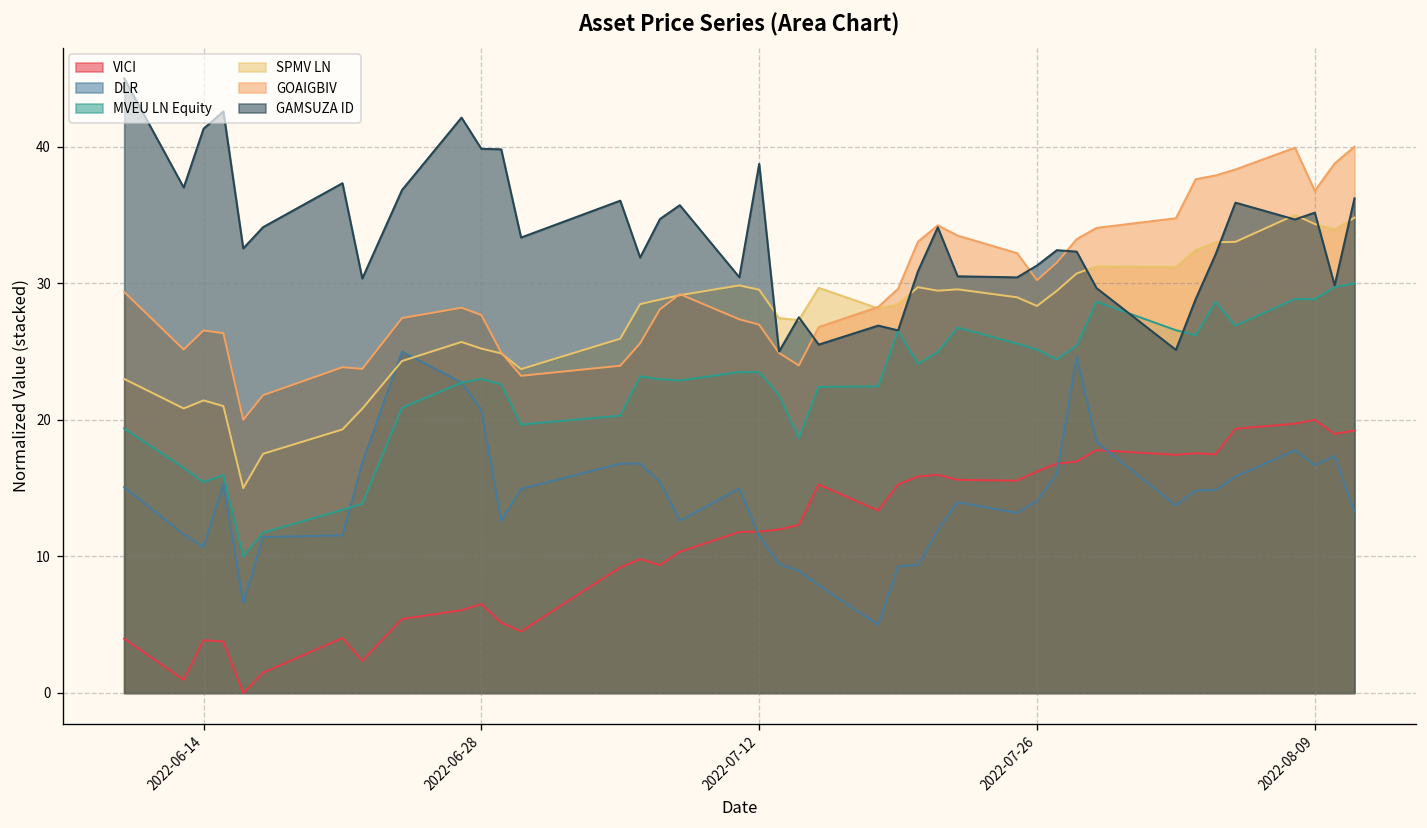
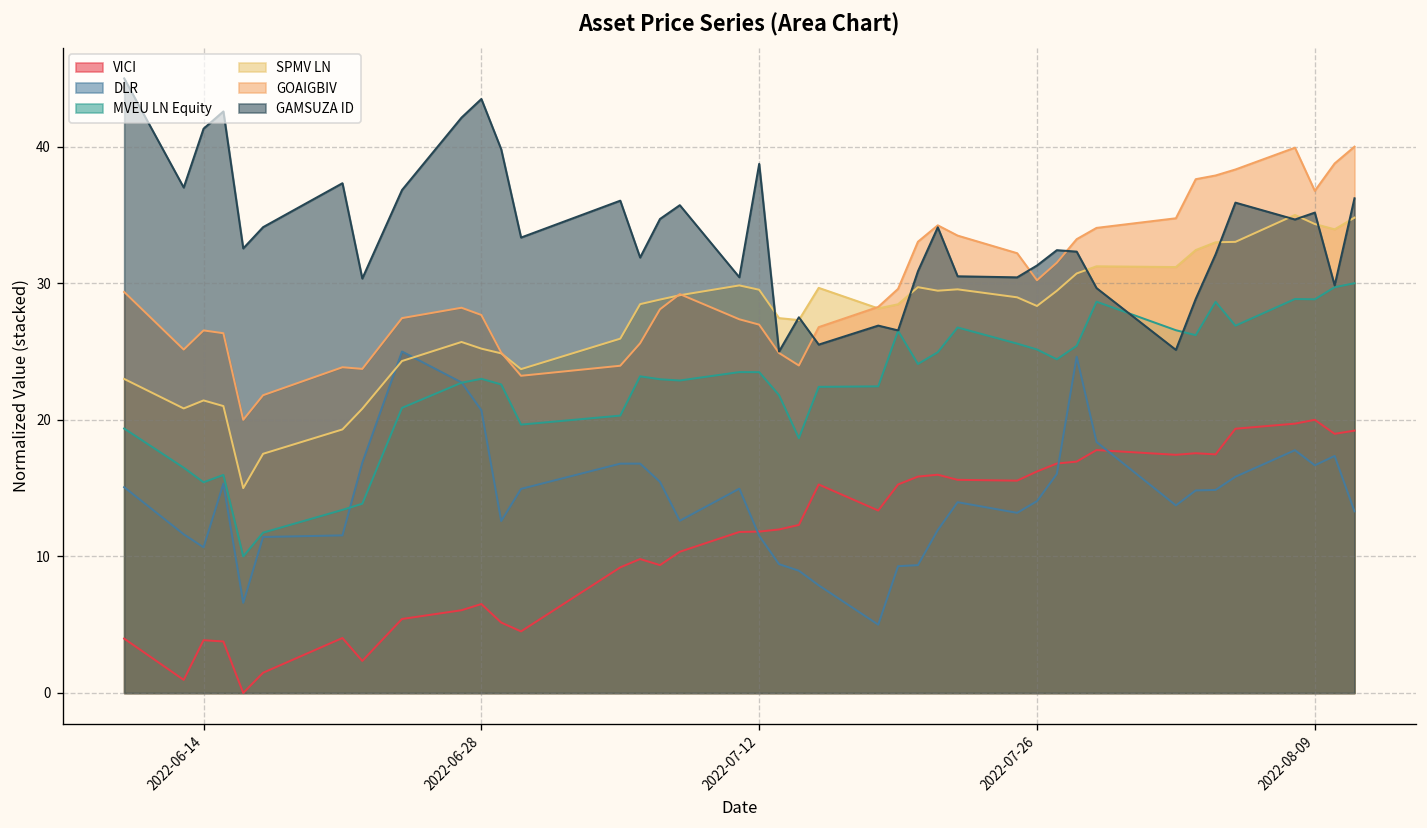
  {
    "VICI": {
      "2022-06-14": 3.9,
      "2022-06-28": 6.5,
      "2022-07-12": 11.8,
      "2022-07-26": 16.2,
      "2022-08-09": 20.0
    },
    "GAMSUZA ID": {
      "2022-06-14": 41.3,
-     "2022-06-28": 39.8,
+     "2022-06-28": 43.5,
      "2022-07-12": 38.7,
      "2022-07-26": 31.3,
      "2022-08-09": 35.2
    }
  }
